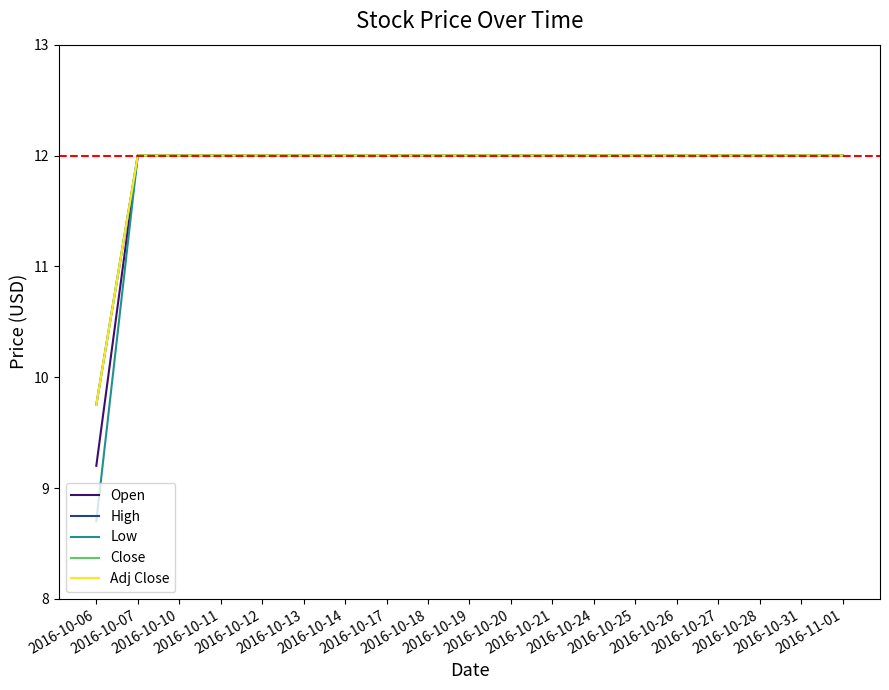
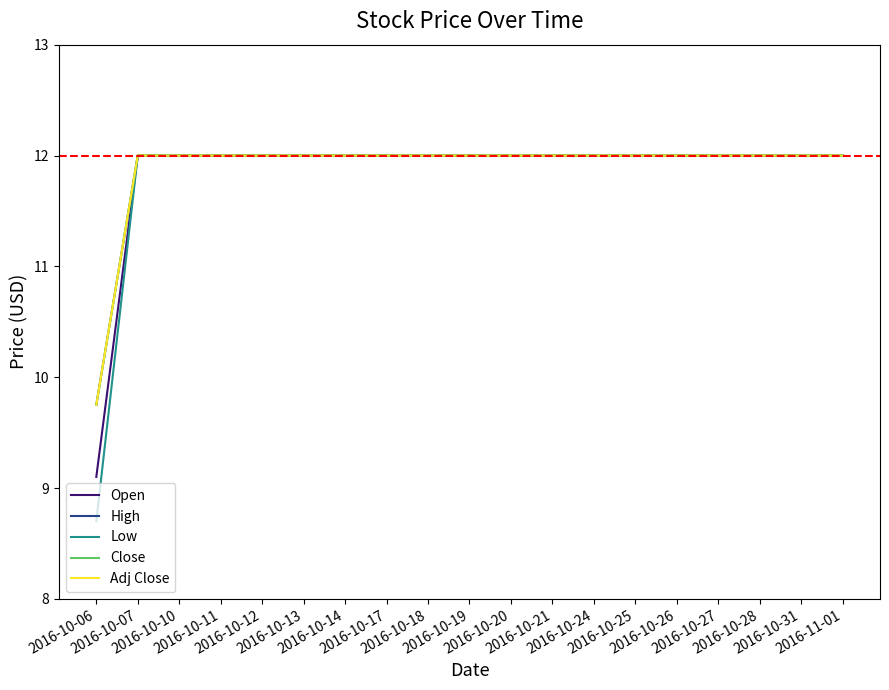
  {
    "Open": {
-     "2016-10-06": 9.2
+     "2016-10-06": 9.1
    },
    "Adj Close": {
      "2016-10-06": 9.75
    }
  }
